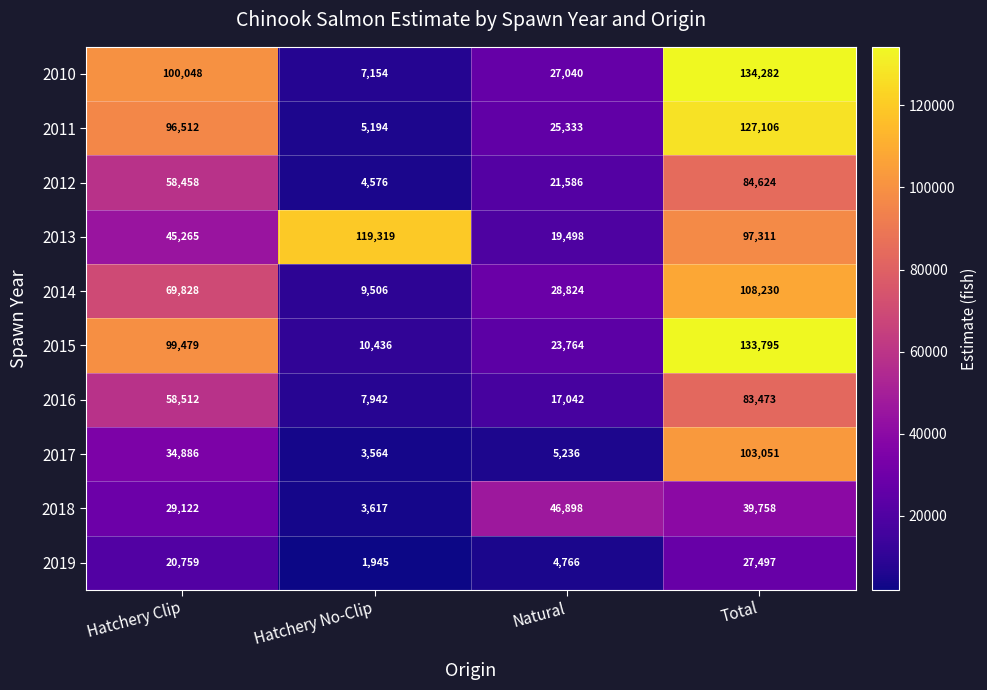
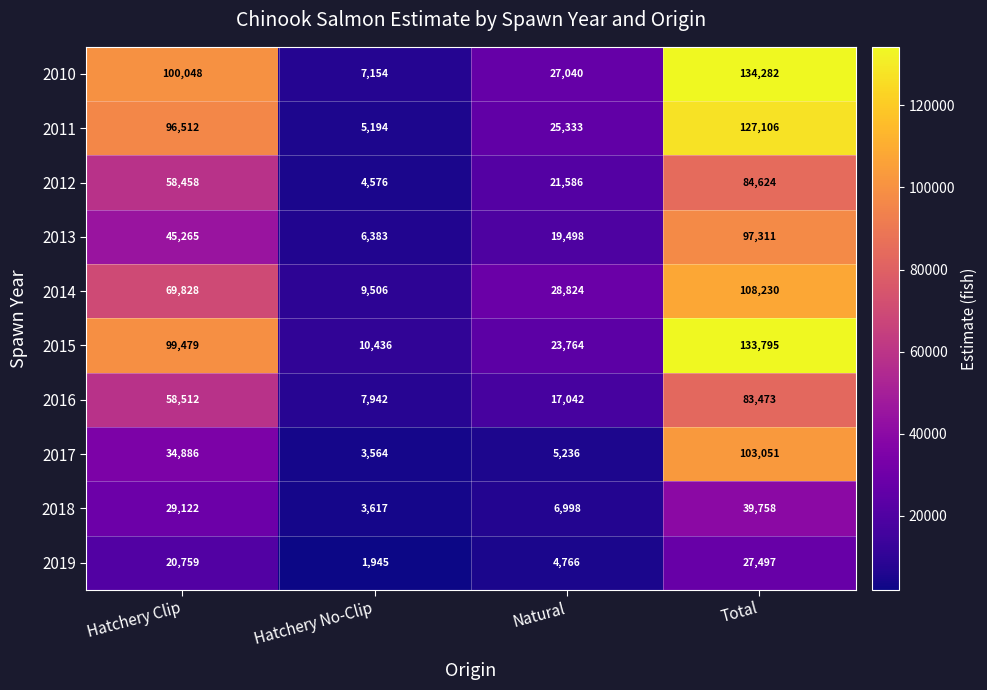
  {
    "2010": {
      "Hatchery Clip": "100,048",
      "Hatchery No-Clip": "7,154",
      "Natural": "27,040",
      "Total": "134,282"
    },
    "2011": {
      "Hatchery Clip": "96,512",
      "Hatchery No-Clip": "5,194",
      "Natural": "25,333",
      "Total": "127,106"
    },
    "2012": {
      "Hatchery Clip": "58,458",
      "Hatchery No-Clip": "4,576",
      "Natural": "21,586",
      "Total": "84,624"
    },
    "2013": {
      "Hatchery Clip": "45,265",
-     "Hatchery No-Clip": "119,319",
+     "Hatchery No-Clip": "6,383",
      "Natural": "19,498",
      "Total": "97,311"
    },
    "2014": {
      "Hatchery Clip": "69,828",
      "Hatchery No-Clip": "9,506",
      "Natural": "28,824",
      "Total": "108,230"
    },
    "2015": {
      "Hatchery Clip": "99,479",
      "Hatchery No-Clip": "10,436",
      "Natural": "23,764",
      "Total": "133,795"
    },
    "2016": {
      "Hatchery Clip": "58,512",
      "Hatchery No-Clip": "7,942",
      "Natural": "17,042",
      "Total": "83,473"
    },
    "2017": {
      "Hatchery Clip": "34,886",
      "Hatchery No-Clip": "3,564",
      "Natural": "5,236",
      "Total": "103,051"
    },
    "2018": {
      "Hatchery Clip": "29,122",
      "Hatchery No-Clip": "3,617",
-     "Natural": "46,898",
+     "Natural": "6,998",
      "Total": "39,758"
    },
    "2019": {
      "Hatchery Clip": "20,759",
      "Hatchery No-Clip": "1,945",
      "Natural": "4,766",
      "Total": "27,497"
    }
  }
